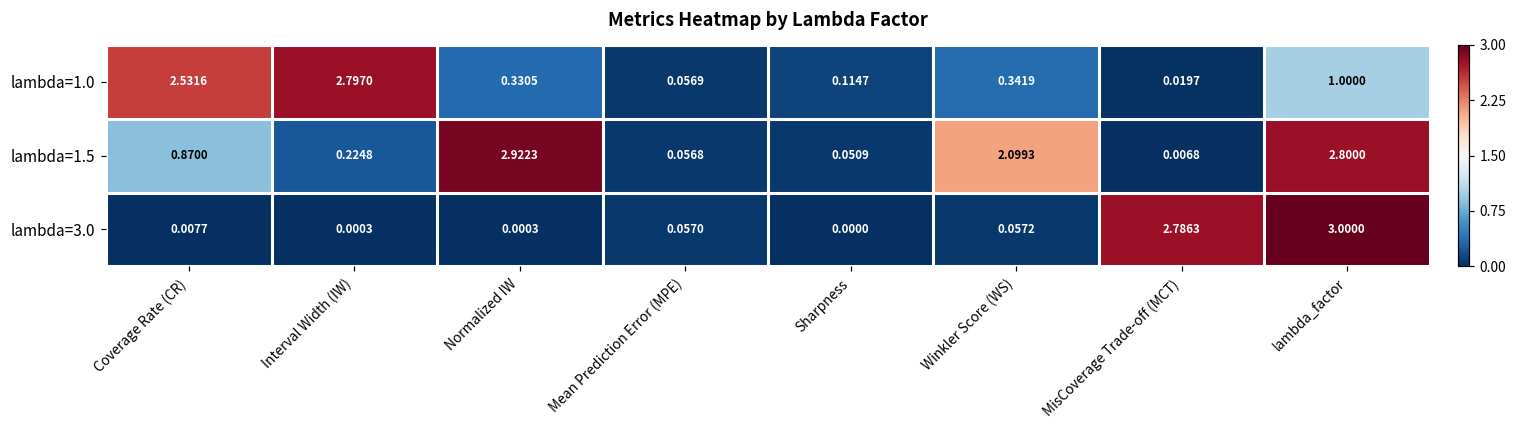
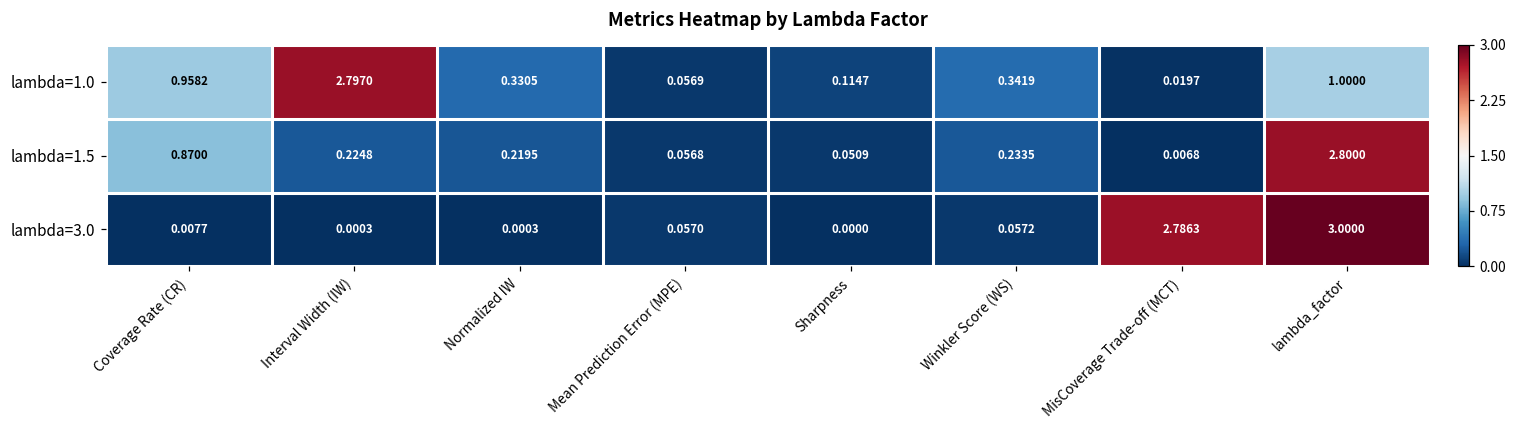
  {
    "lambda=1.0": {
-     "Coverage Rate (CR)": 2.5316,
+     "Coverage Rate (CR)": 0.9582,
      "Interval Width (IW)": 2.7970,
      "Normalized IW": 0.3305,
      "Mean Prediction Error (MPE)": 0.0569,
      "Sharpness": 0.1147,
      "Winkler Score (WS)": 0.3419,
      "MisCoverage Trade-off (MCT)": 0.0197,
      "lambda_factor": 1.0000
    },
    "lambda=1.5": {
      "Coverage Rate (CR)": 0.8700,
      "Interval Width (IW)": 0.2248,
-     "Normalized IW": 2.9223,
+     "Normalized IW": 0.2195,
      "Mean Prediction Error (MPE)": 0.0568,
      "Sharpness": 0.0509,
-     "Winkler Score (WS)": 2.0993,
+     "Winkler Score (WS)": 0.2335,
      "MisCoverage Trade-off (MCT)": 0.0068,
      "lambda_factor": 2.8000
    },
    "lambda=3.0": {
      "Coverage Rate (CR)": 0.0077,
      "Interval Width (IW)": 0.0003,
      "Normalized IW": 0.0003,
      "Mean Prediction Error (MPE)": 0.0570,
      "Sharpness": 0.0000,
      "Winkler Score (WS)": 0.0572,
      "MisCoverage Trade-off (MCT)": 2.7863,
      "lambda_factor": 3.0000
    }
  }
